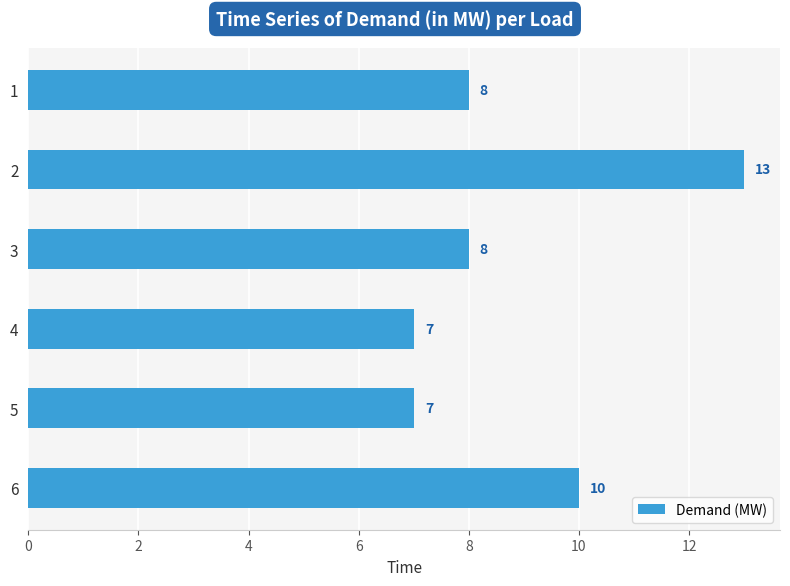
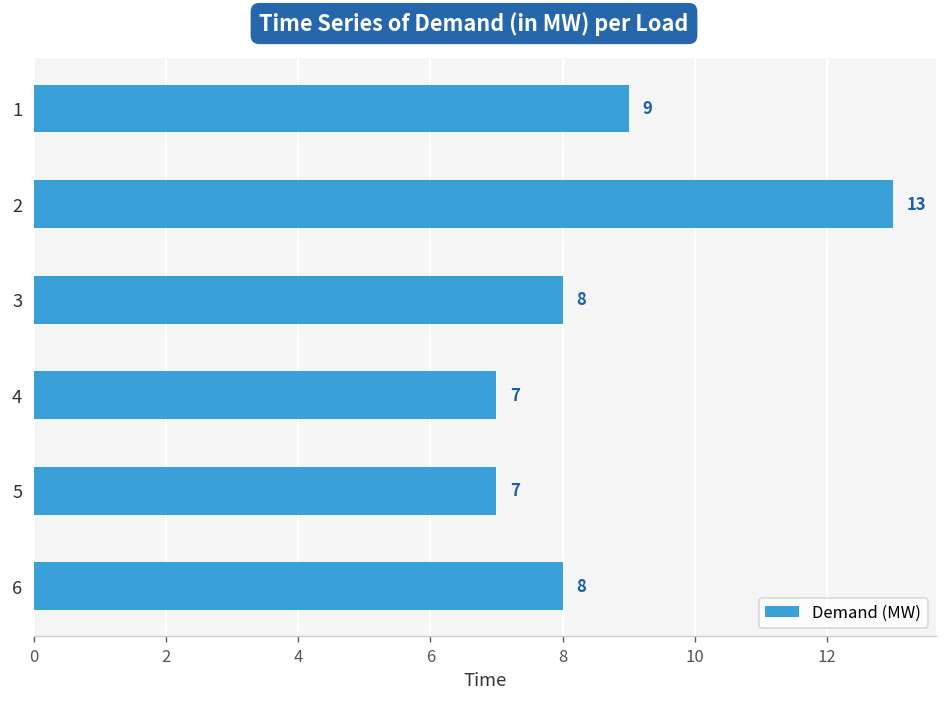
  {
-   "1": 8,
+   "1": 9,
    "2": 13,
    "3": 8,
    "4": 7,
    "5": 7,
-   "6": 10
+   "6": 8
  }
